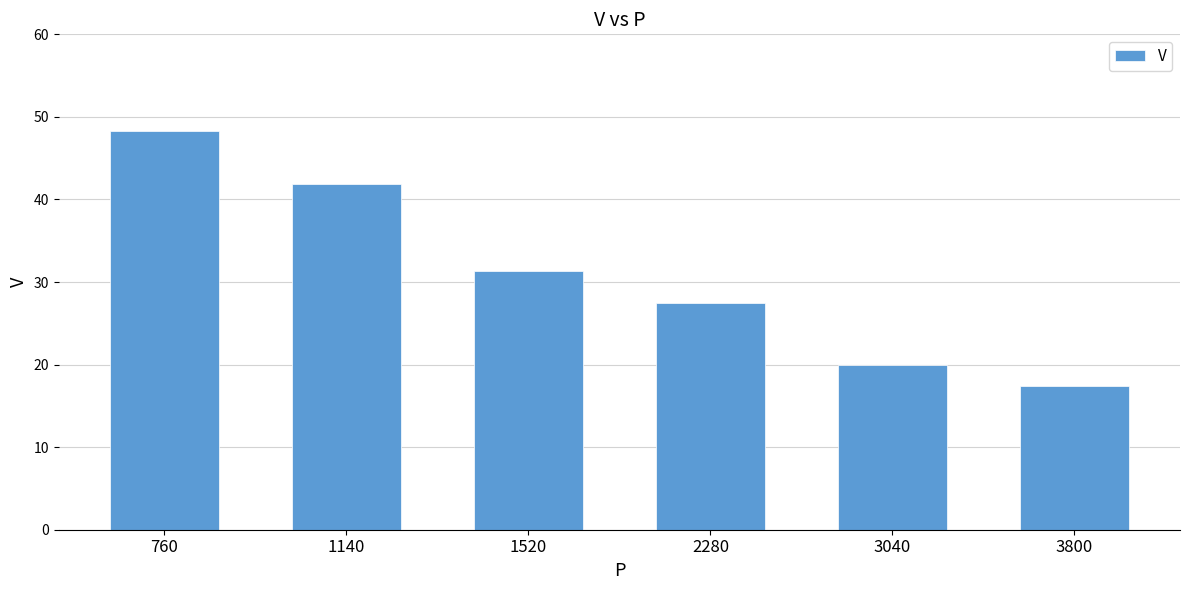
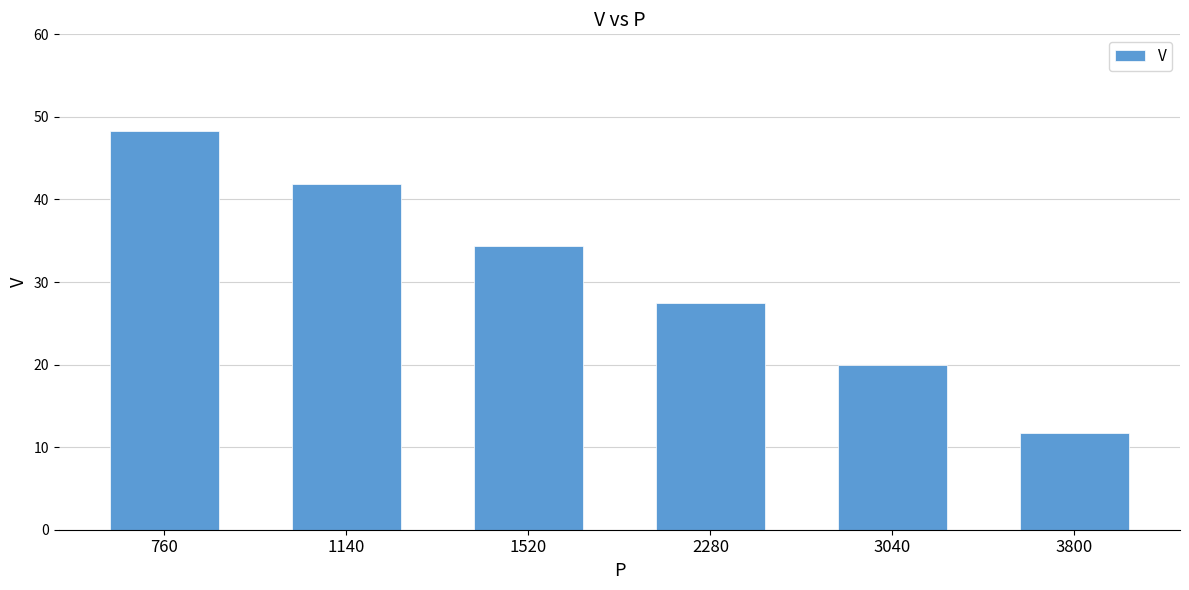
  {
    "760": 48,
    "1140": 42,
-   "1520": 31,
+   "1520": 34,
    "2280": 27,
    "3040": 20,
-   "3800": 17
+   "3800": 12
  }
